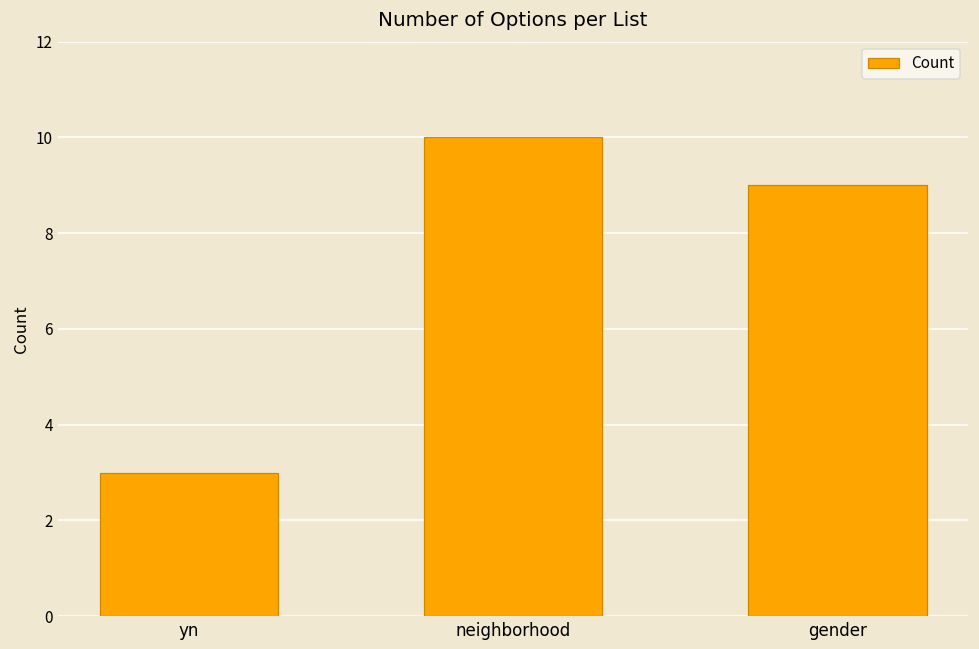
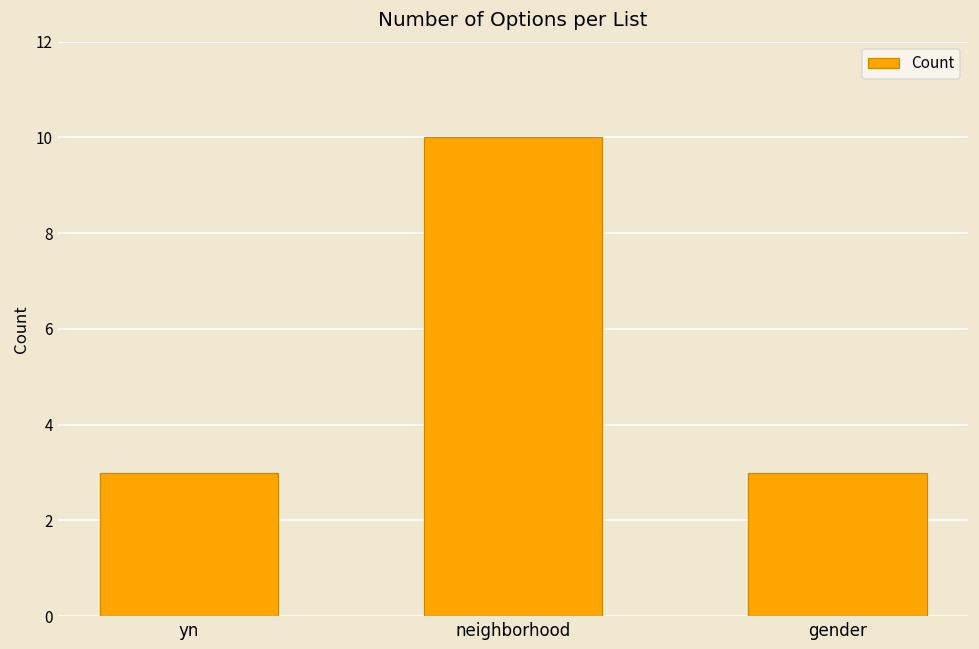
  {
    "yn": 3,
    "neighborhood": 10,
-   "gender": 9
+   "gender": 3
  }
